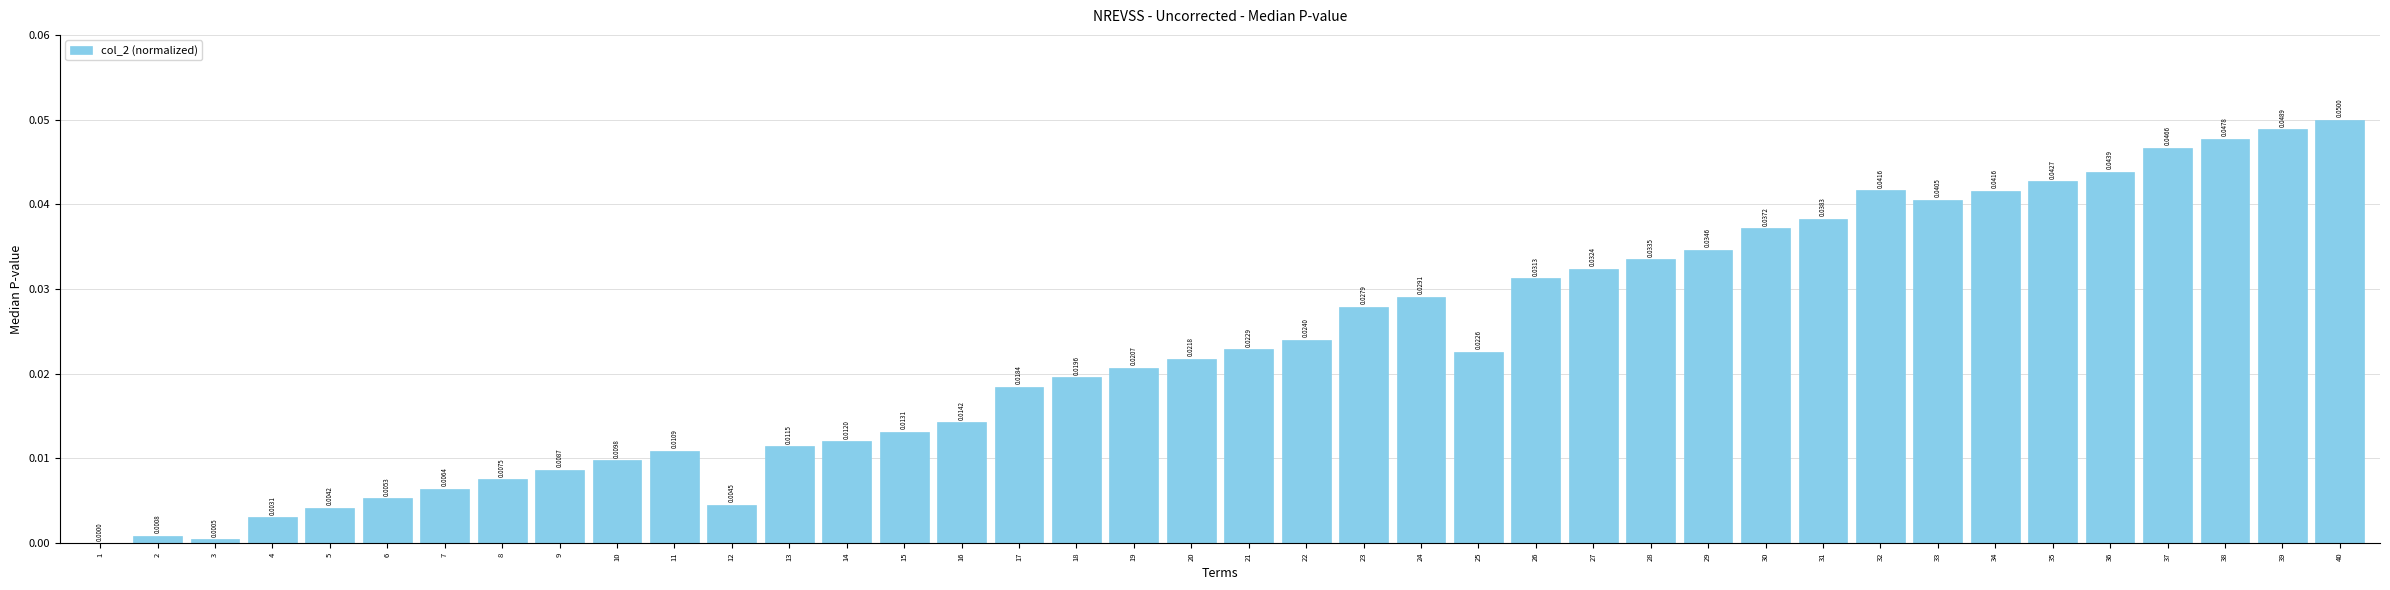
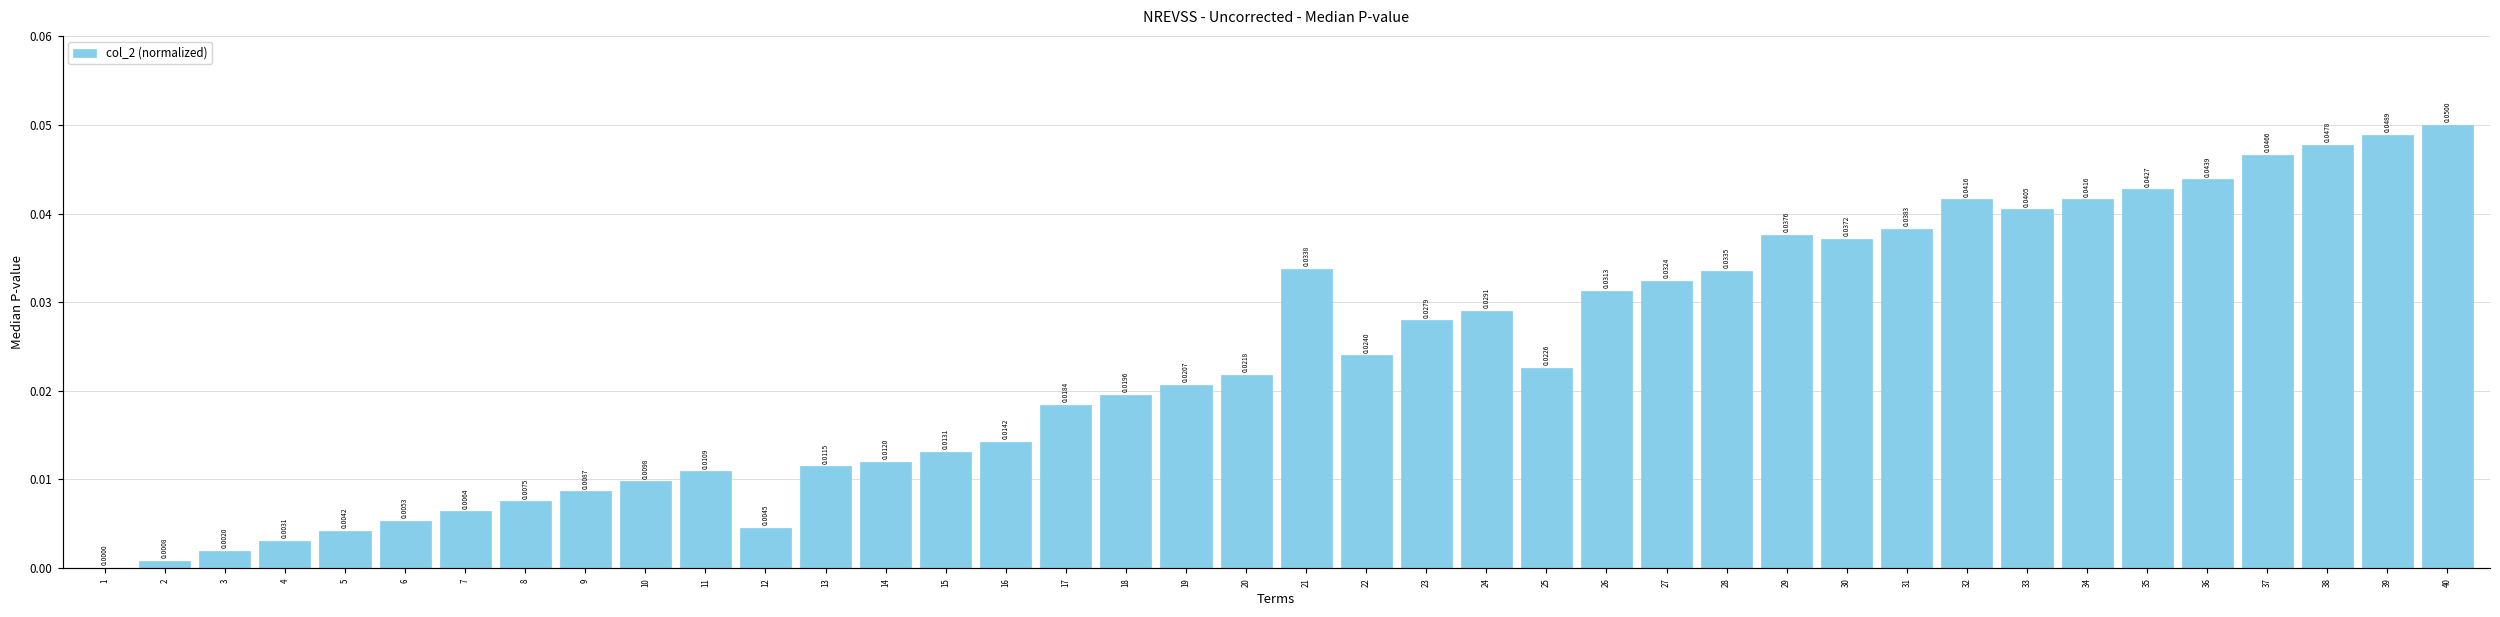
  {
    "1": 0.0000,
    "2": 0.0008,
-   "3": 0.0005,
+   "3": 0.0020,
    "4": 0.0031,
    "5": 0.0042,
    "6": 0.0053,
    "7": 0.0064,
    "8": 0.0075,
    "9": 0.0087,
    "10": 0.0098,
    "11": 0.0109,
    "12": 0.0045,
    "13": 0.0115,
    "14": 0.0120,
    "15": 0.0131,
    "16": 0.0142,
    "17": 0.0184,
    "18": 0.0196,
    "19": 0.0207,
    "20": 0.0218,
-   "21": 0.0229,
+   "21": 0.0338,
    "22": 0.0240,
    "23": 0.0279,
    "24": 0.0291,
    "25": 0.0226,
    "26": 0.0313,
    "27": 0.0324,
    "28": 0.0335,
-   "29": 0.0346,
+   "29": 0.0376,
    "30": 0.0372,
    "31": 0.0383,
    "32": 0.0416,
    "33": 0.0405,
    "34": 0.0416,
    "35": 0.0427,
    "36": 0.0439,
    "37": 0.0466,
    "38": 0.0478,
    "39": 0.0489,
    "40": 0.0500
  }
